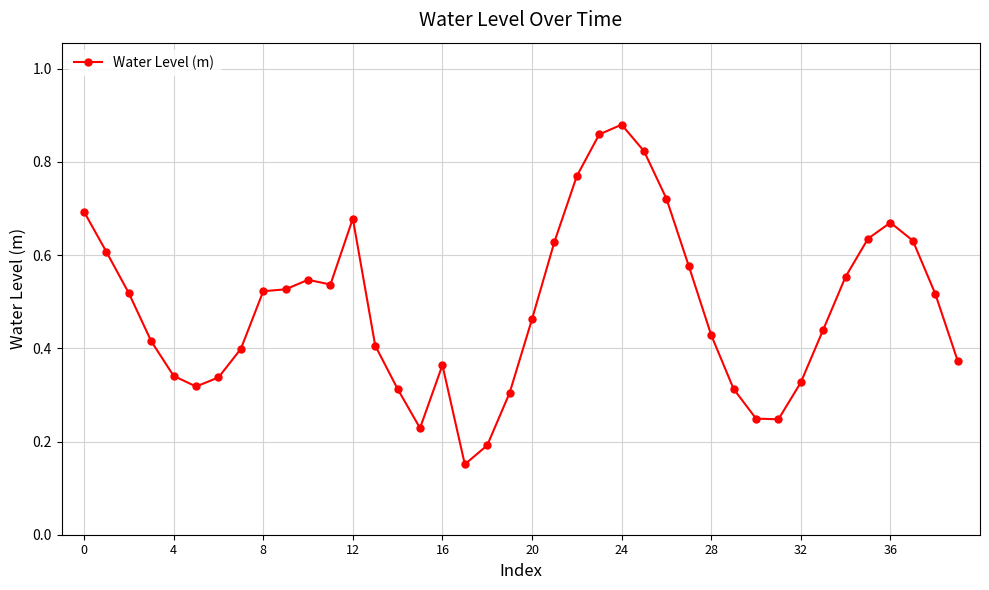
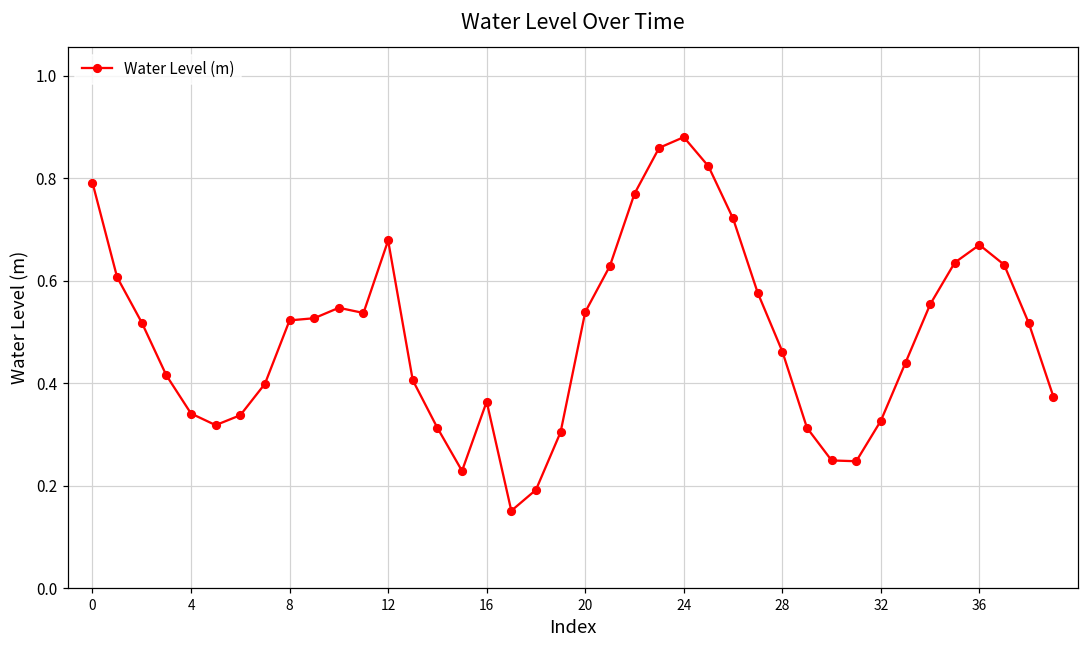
  {
-   "0": 0.69,
+   "0": 0.79,
    "4": 0.34,
    "8": 0.52,
    "12": 0.68,
    "16": 0.36,
-   "20": 0.46,
+   "20": 0.54,
    "24": 0.88,
-   "28": 0.43,
+   "28": 0.46,
    "32": 0.33,
    "36": 0.67
  }
